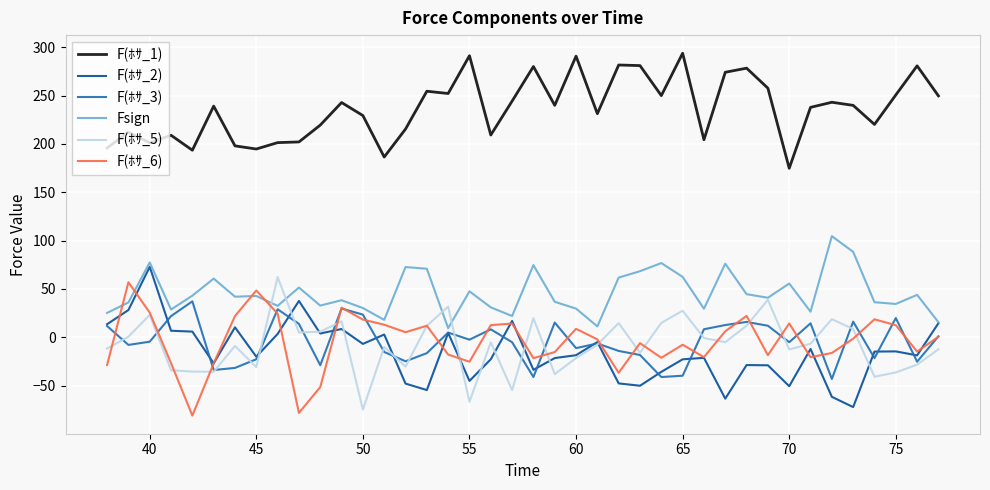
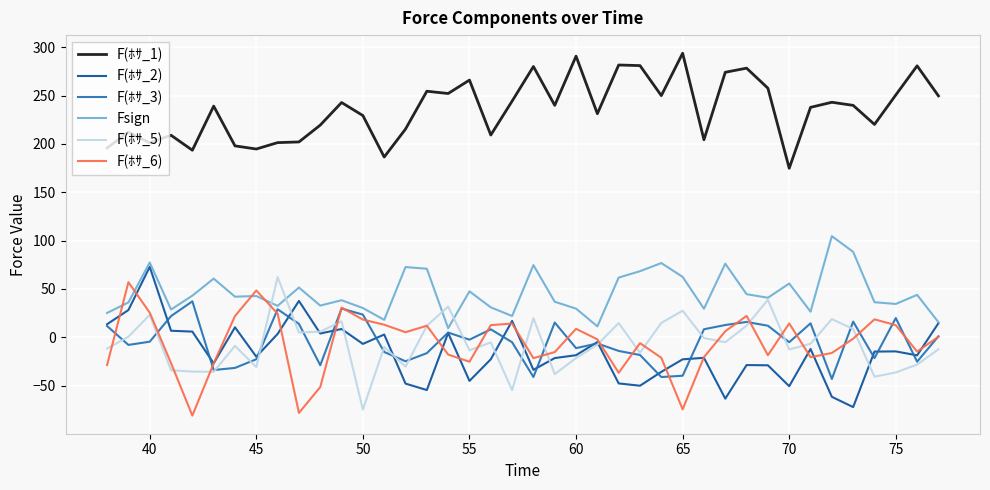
  {
    "F(ﾎｻ_1)": {
      "45": 190,
      "50": 230,
-     "55": 290,
+     "55": 270,
      "60": 290,
      "65": 290,
      "70": 170,
      "75": 250
    },
    "Fsign": {
      "40": 80,
      "45": 40,
      "50": 30,
      "55": 50,
      "60": 30,
      "65": 60,
      "70": 60,
      "75": 30
    },
    "F(ﾎｻ_5)": {
      "45": -30,
      "50": -70,
-     "55": -70,
+     "55": -10,
      "60": -20,
      "65": 30,
      "70": -10,
      "75": -40
    },
    "F(ﾎｻ_6)": {
      "45": 50,
      "50": 20,
      "55": -30,
      "60": 10,
-     "65": -10,
+     "65": -70,
      "70": 10,
      "75": 10
    }
  }
